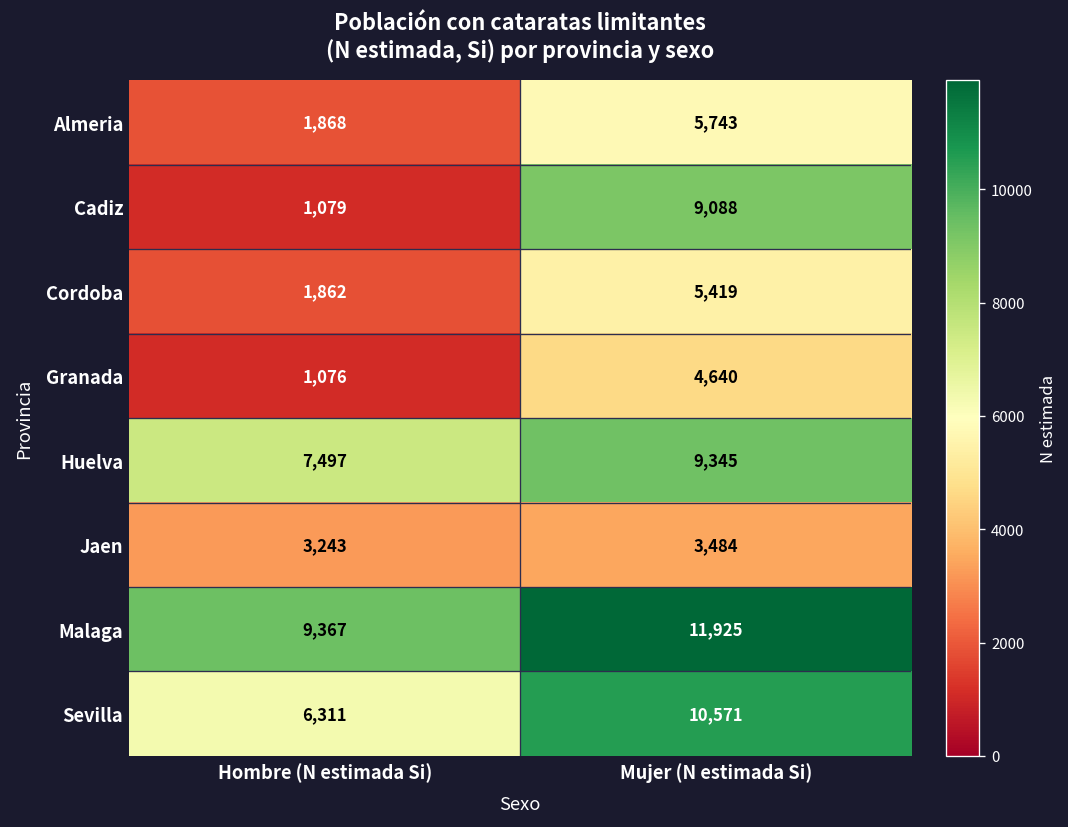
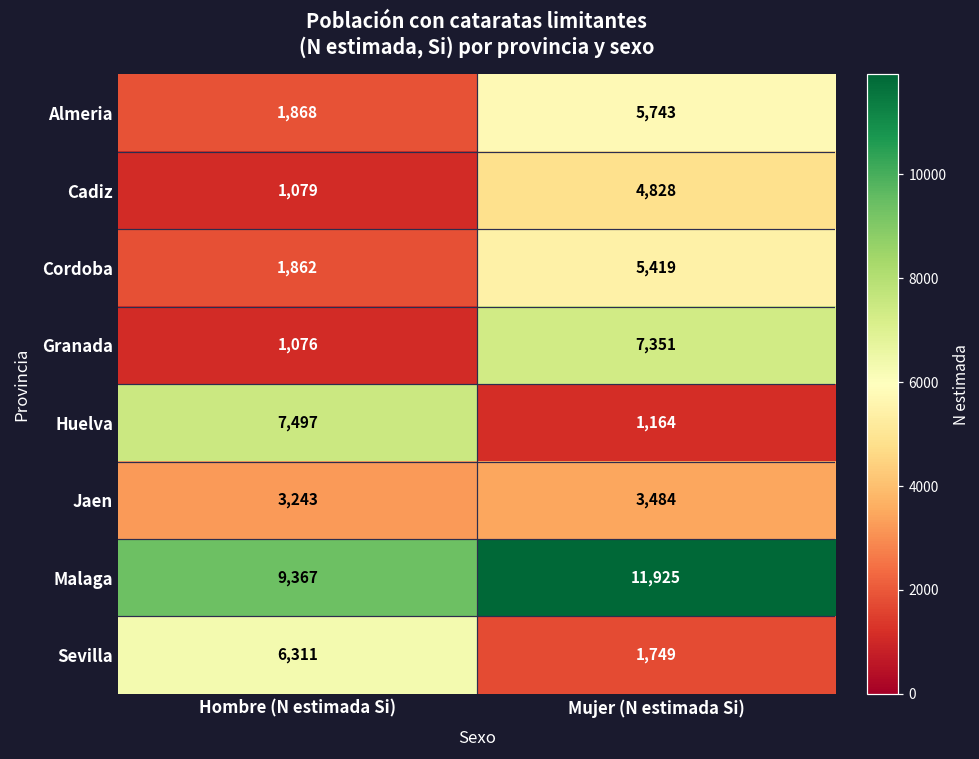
  {
    "Almeria": {
      "Hombre (N estimada Si)": "1,868",
      "Mujer (N estimada Si)": "5,743"
    },
    "Cadiz": {
      "Hombre (N estimada Si)": "1,079",
-     "Mujer (N estimada Si)": "9,088"
+     "Mujer (N estimada Si)": "4,828"
    },
    "Cordoba": {
      "Hombre (N estimada Si)": "1,862",
      "Mujer (N estimada Si)": "5,419"
    },
    "Granada": {
      "Hombre (N estimada Si)": "1,076",
-     "Mujer (N estimada Si)": "4,640"
+     "Mujer (N estimada Si)": "7,351"
    },
    "Huelva": {
      "Hombre (N estimada Si)": "7,497",
-     "Mujer (N estimada Si)": "9,345"
+     "Mujer (N estimada Si)": "1,164"
    },
    "Jaen": {
      "Hombre (N estimada Si)": "3,243",
      "Mujer (N estimada Si)": "3,484"
    },
    "Malaga": {
      "Hombre (N estimada Si)": "9,367",
      "Mujer (N estimada Si)": "11,925"
    },
    "Sevilla": {
      "Hombre (N estimada Si)": "6,311",
-     "Mujer (N estimada Si)": "10,571"
+     "Mujer (N estimada Si)": "1,749"
    }
  }
